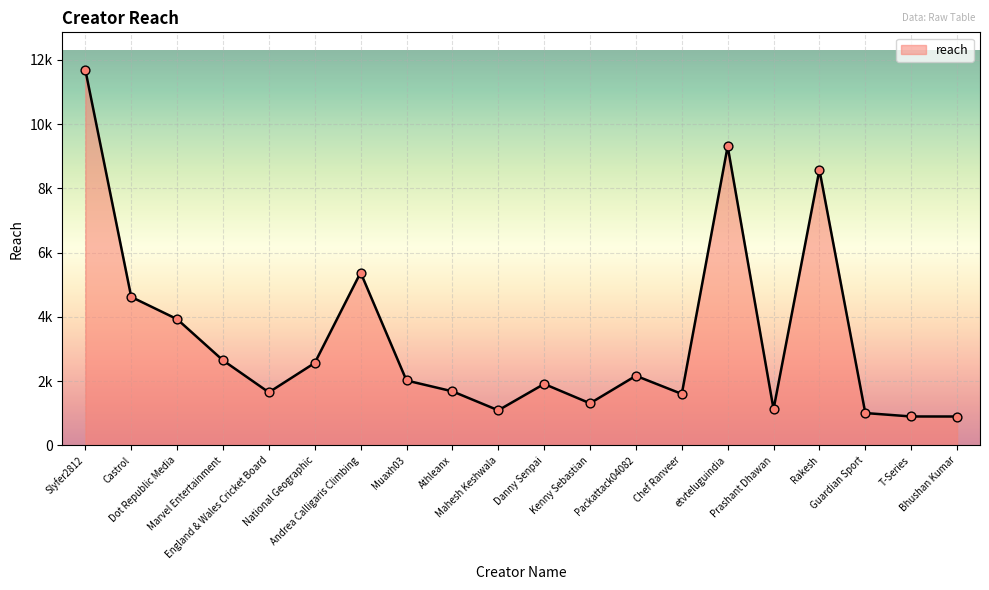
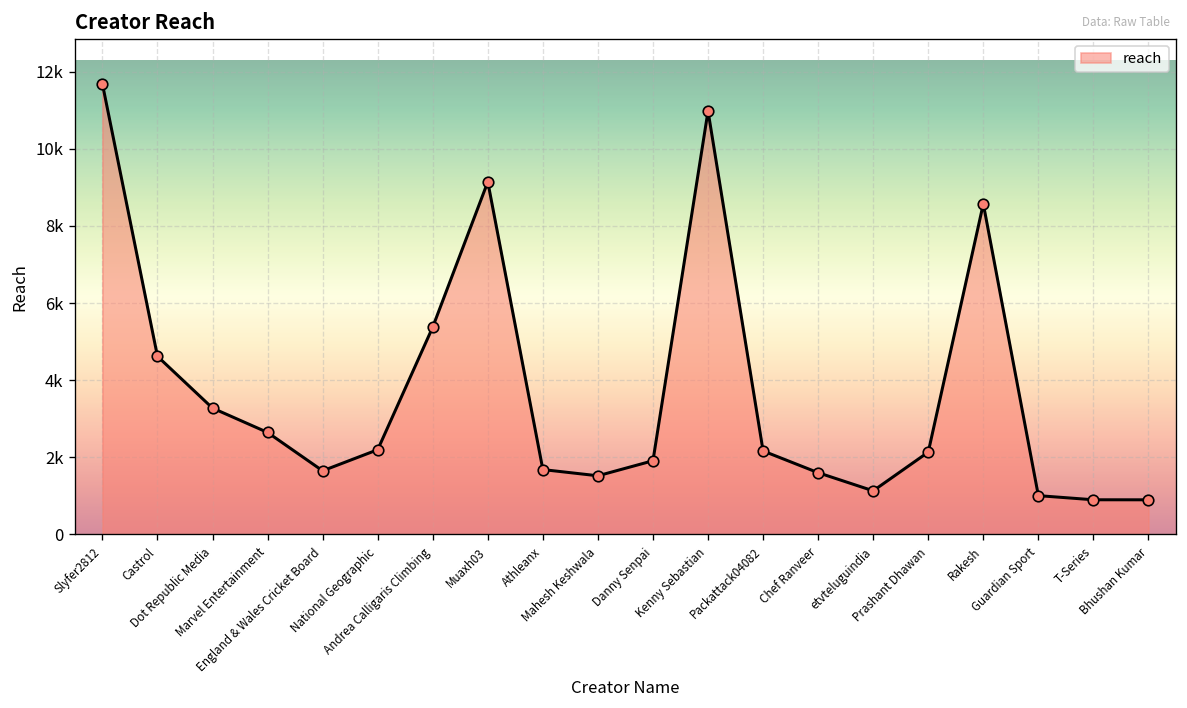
  {
    "Slyfer2812": 11700,
    "Castrol": 4600,
-   "Dot Republic Media": 3900,
+   "Dot Republic Media": 3300,
    "Marvel Entertainment": 2600,
    "England & Wales Cricket Board": 1700,
-   "National Geographic": 2600,
+   "National Geographic": 2200,
    "Andrea Calligaris Climbing": 5400,
-   "Muaxh03": 2000,
+   "Muaxh03": 9100,
    "Athleanx": 1700,
-   "Mahesh Keshwala": 1100,
+   "Mahesh Keshwala": 1500,
    "Danny Senpai": 1900,
-   "Kenny Sebastian": 1300,
+   "Kenny Sebastian": 11000,
    "Packattack04082": 2200,
    "Chef Ranveer": 1600,
-   "etvteluguindia": 9300,
-   "Prashant Dhawan": 1100,
+   "etvteluguindia": 1100,
+   "Prashant Dhawan": 2100,
    "Rakesh": 8600,
    "Guardian Sport": 1000,
    "T-Series": 900,
    "Bhushan Kumar": 900
  }
